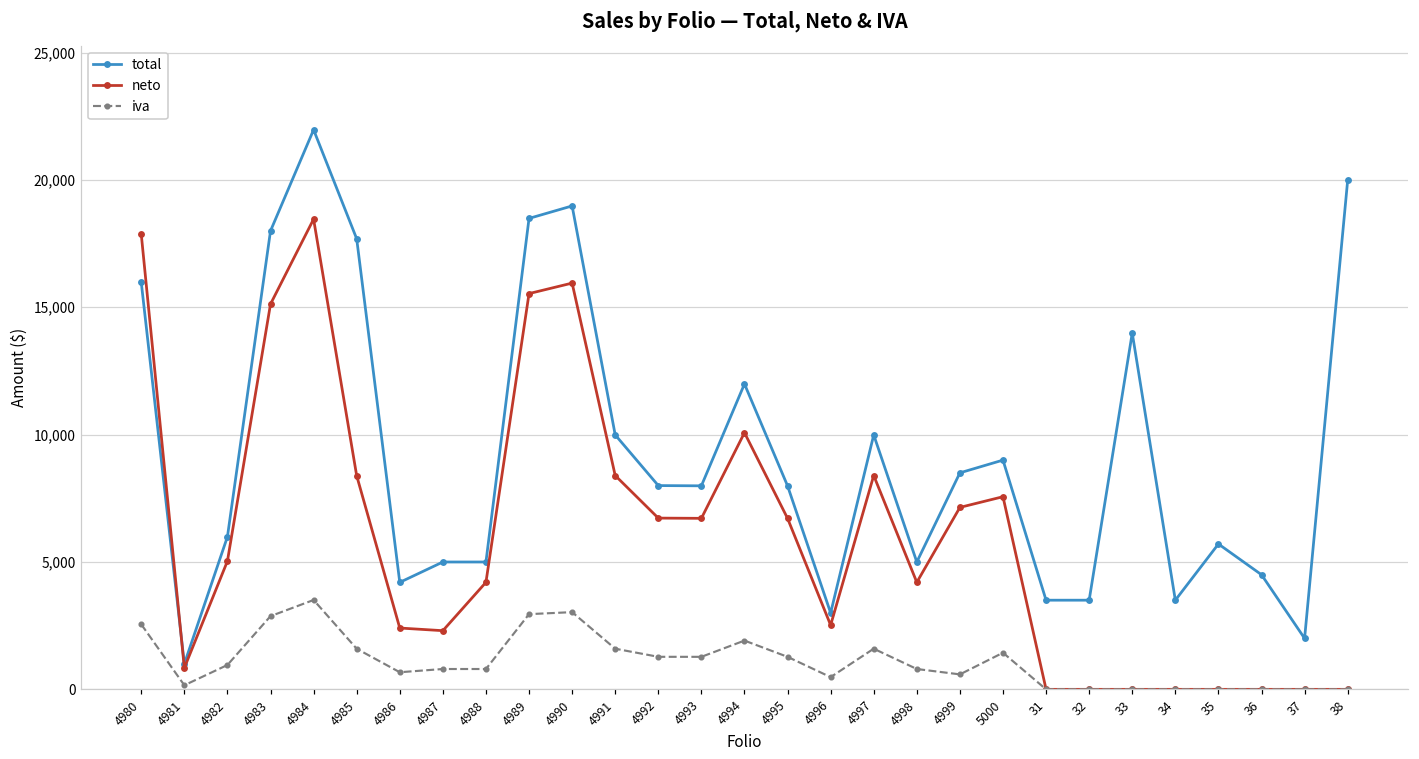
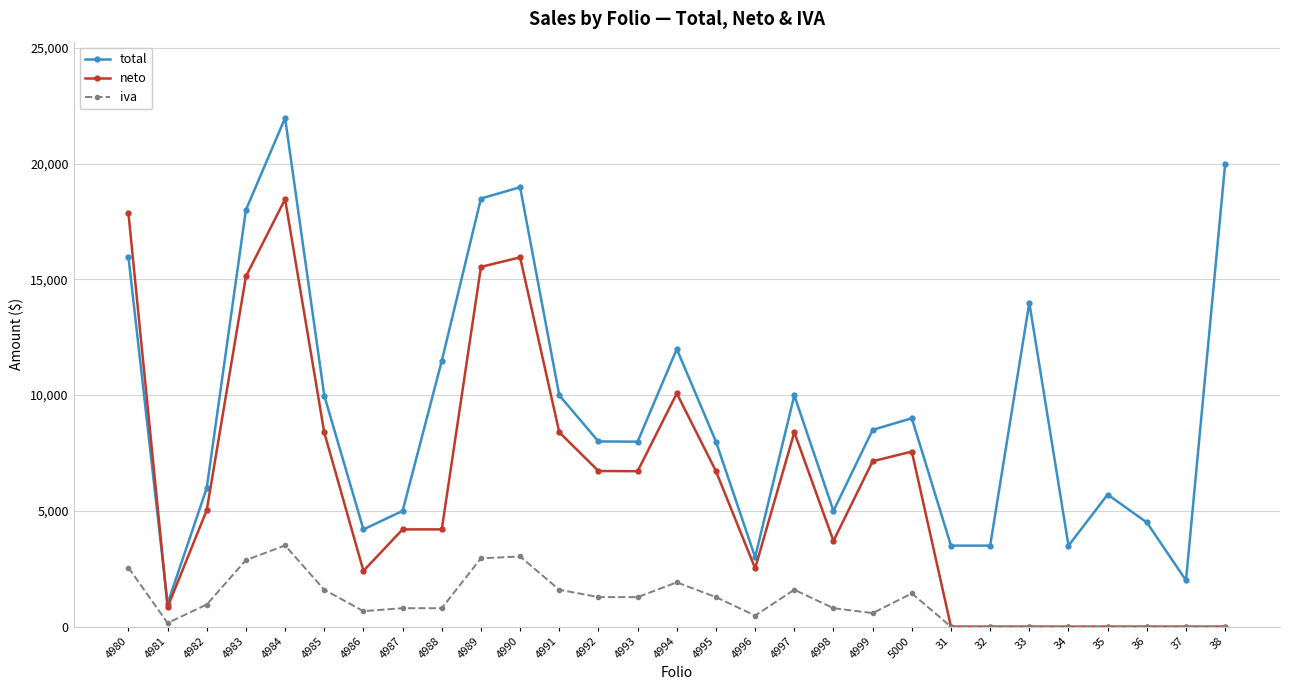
  {
    "total": {
      "4980": "16,000",
      "4981": "1,000",
      "4982": "6,000",
      "4983": "18,000",
      "4984": "22,000",
-     "4985": "17,700",
+     "4985": "10,000",
      "4986": "4,200",
      "4987": "5,000",
-     "4988": "5,000",
+     "4988": "11,500",
      "4989": "18,500",
      "4990": "19,000",
      "4991": "10,000",
      "4992": "8,000",
      "4993": "8,000",
      "4994": "12,000",
      "4995": "8,000",
      "4996": "3,000",
      "4997": "10,000",
      "4998": "5,000",
      "4999": "8,500",
      "5000": "9,000",
      "31": "3,500",
      "32": "3,500",
      "33": "14,000",
      "34": "3,500",
      "35": "5,700",
      "36": "4,500",
      "37": "2,000",
      "38": "20,000"
    },
    "neto": {
      "4980": "17,900",
      "4981": "800",
      "4982": "5,000",
      "4983": "15,100",
      "4984": "18,500",
      "4985": "8,400",
      "4986": "2,400",
-     "4987": "2,300",
+     "4987": "4,200",
      "4988": "4,200",
      "4989": "15,500",
      "4990": "16,000",
      "4991": "8,400",
      "4992": "6,700",
      "4993": "6,700",
      "4994": "10,100",
      "4995": "6,700",
      "4996": "2,500",
      "4997": "8,400",
-     "4998": "4,200",
+     "4998": "3,700",
      "4999": "7,100",
      "5000": "7,600"
    },
    "iva": {
      "4980": "2,600",
      "4981": "200",
      "4982": "1,000",
      "4983": "2,900",
      "4984": "3,500",
      "4985": "1,600",
      "4986": "700",
      "4987": "800",
      "4988": "800",
      "4989": "3,000",
      "4990": "3,000",
      "4991": "1,600",
      "4992": "1,300",
      "4993": "1,300",
      "4994": "1,900",
      "4995": "1,300",
      "4996": "500",
      "4997": "1,600",
      "4998": "800",
      "4999": "600",
      "5000": "1,400"
    }
  }
